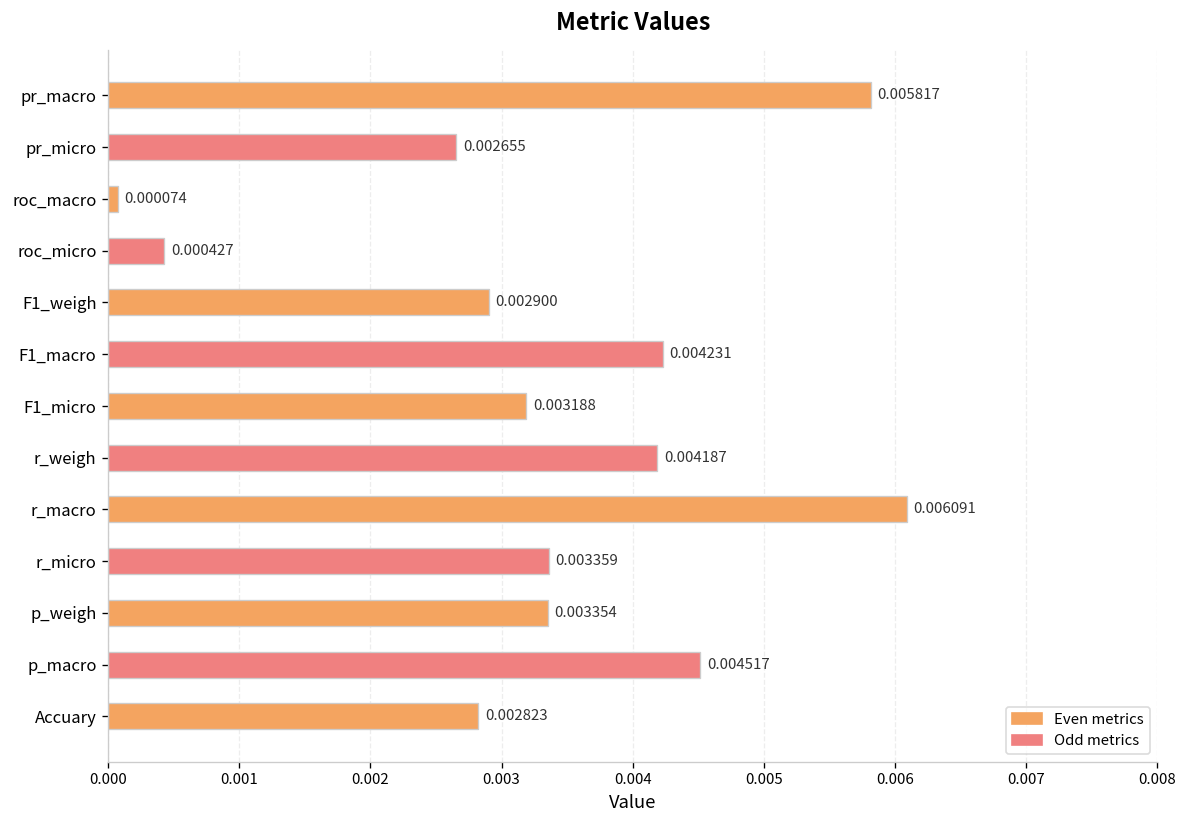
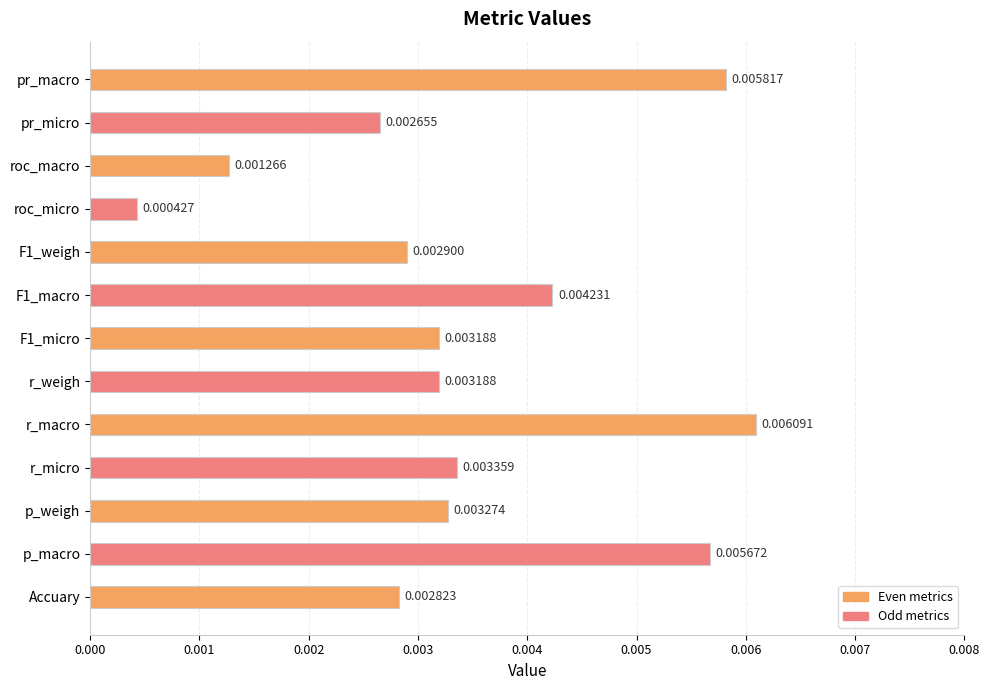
  {
    "pr_macro": 0.005817,
    "pr_micro": 0.002655,
-   "roc_macro": 0.000074,
+   "roc_macro": 0.001266,
    "roc_micro": 0.000427,
    "F1_weigh": 0.002900,
    "F1_macro": 0.004231,
    "F1_micro": 0.003188,
-   "r_weigh": 0.004187,
+   "r_weigh": 0.003188,
    "r_macro": 0.006091,
    "r_micro": 0.003359,
-   "p_weigh": 0.003354,
-   "p_macro": 0.004517,
+   "p_weigh": 0.003274,
+   "p_macro": 0.005672,
    "Accuary": 0.002823
  }
